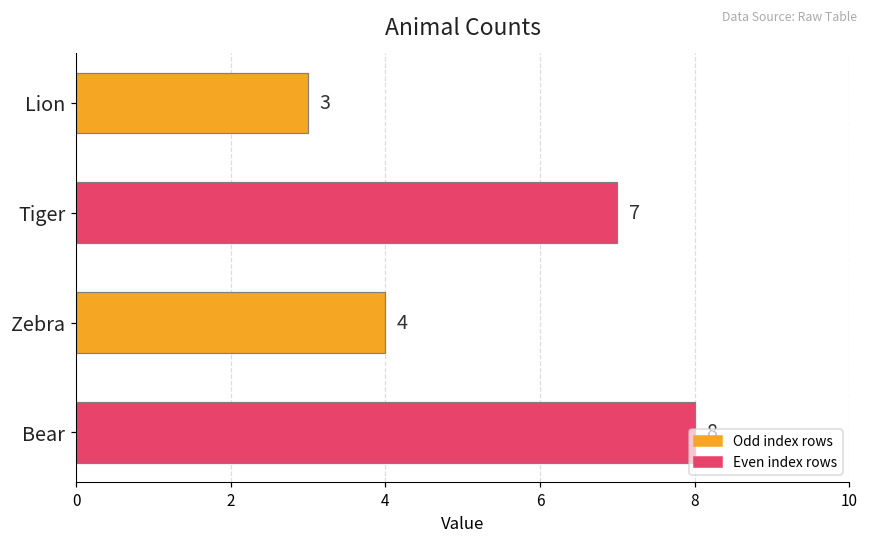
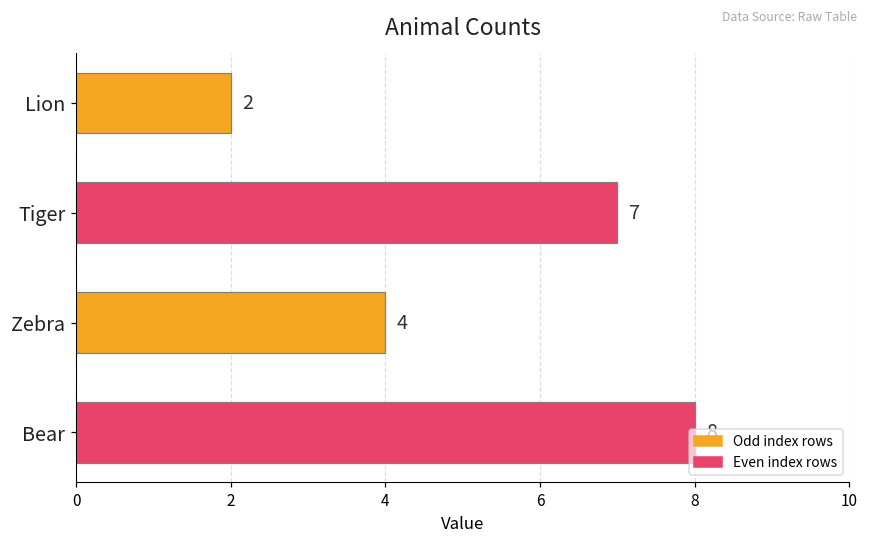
  {
-   "Lion": 3,
+   "Lion": 2,
    "Tiger": 7,
    "Zebra": 4
  }
